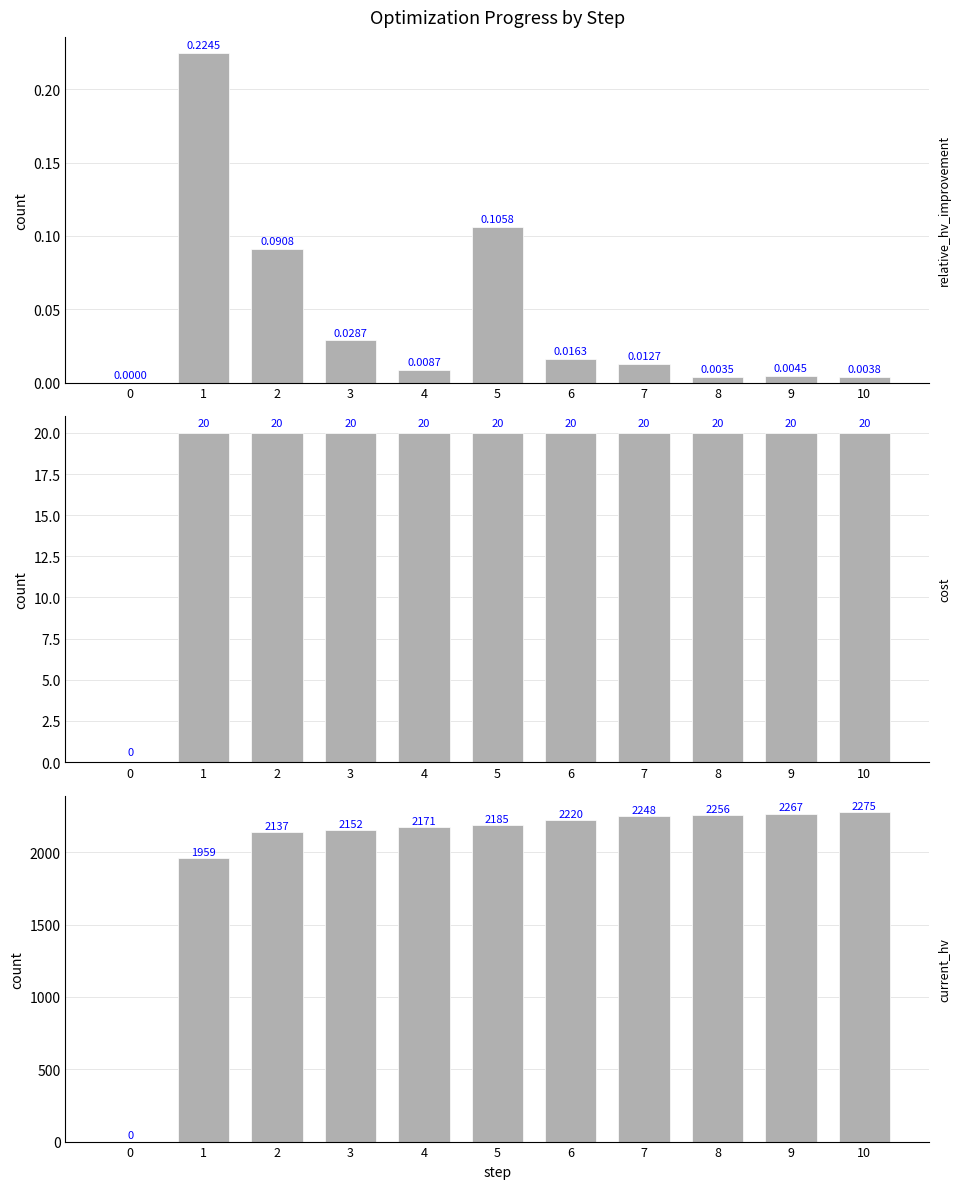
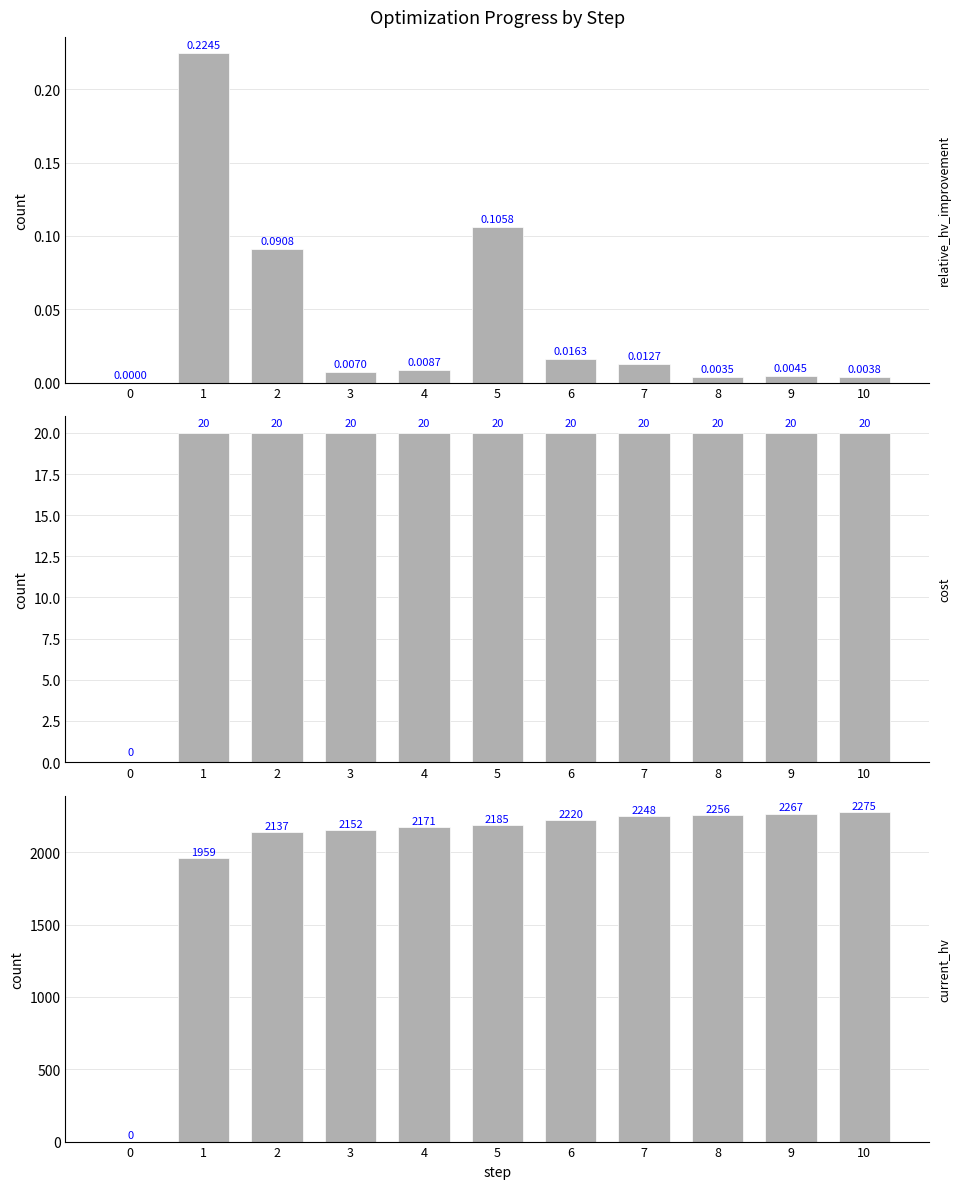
  {
    "Optimization Progress by Step": {
      "0": 0.0000,
      "1": 0.2245,
      "2": 0.0908,
-     "3": 0.0287,
+     "3": 0.0070,
      "4": 0.0087,
      "5": 0.1058,
      "6": 0.0163,
      "7": 0.0127,
      "8": 0.0035,
      "9": 0.0045,
      "10": 0.0038
    }
  }
